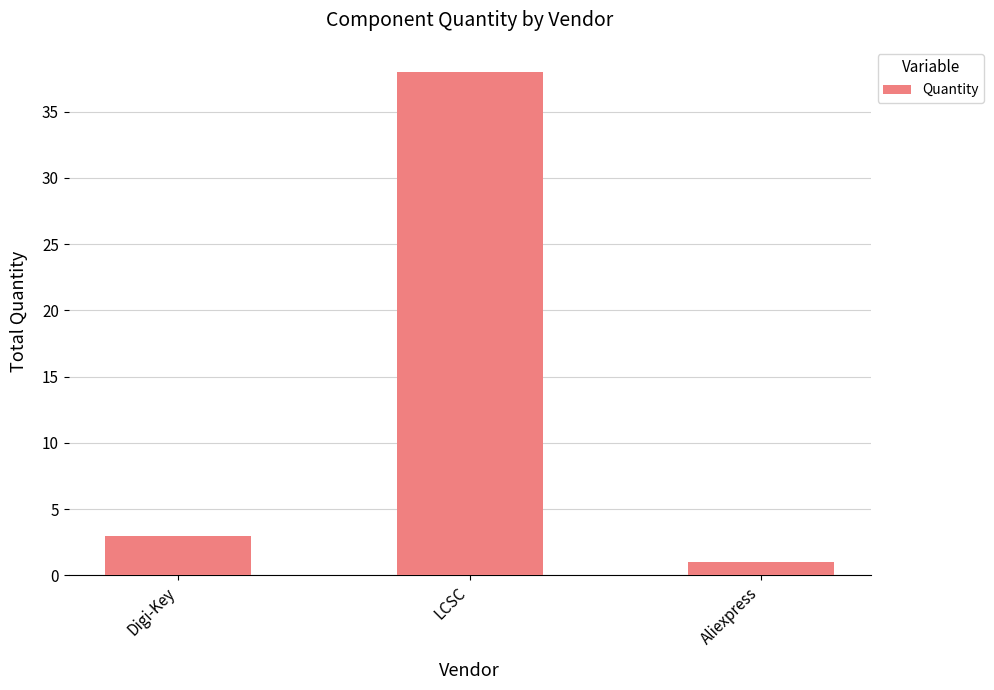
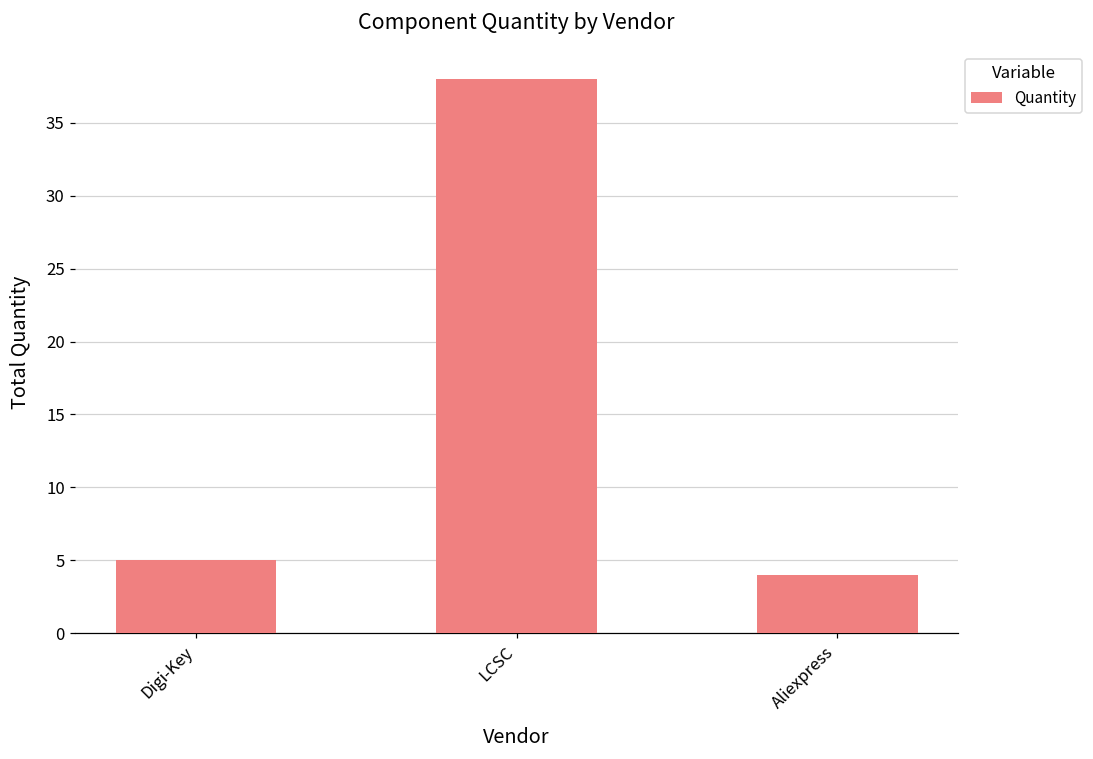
  {
-   "Digi-Key": 3,
+   "Digi-Key": 5,
    "LCSC": 38,
-   "Aliexpress": 1
+   "Aliexpress": 4
  }
